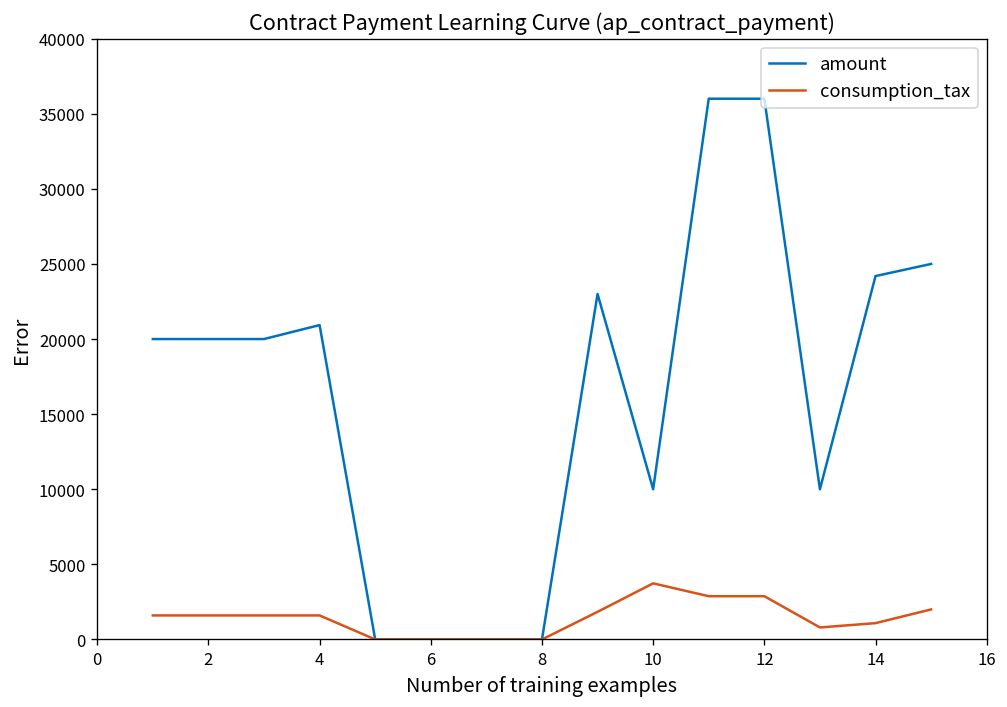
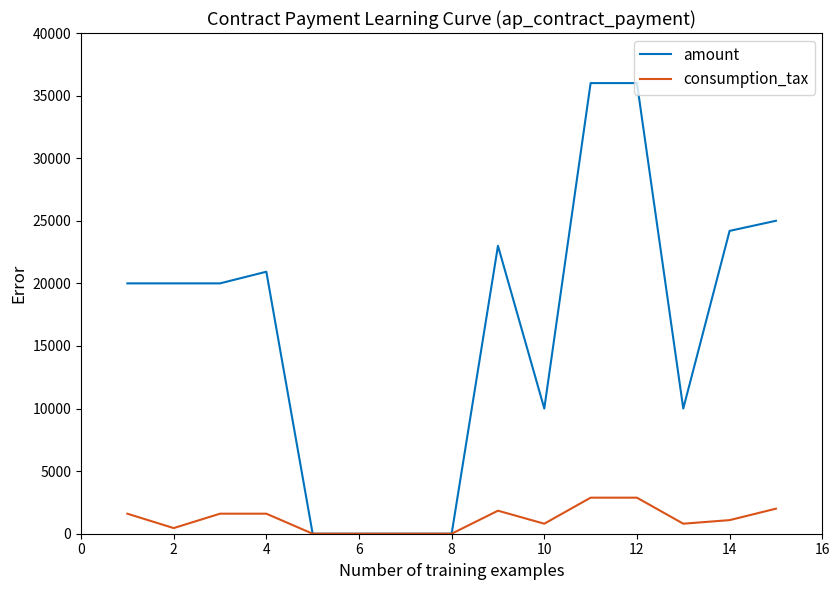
  {
    "amount": {
      "2": 20000,
      "4": 20900,
      "10": 10000,
      "14": 24200
    },
    "consumption_tax": {
-     "2": 1600,
+     "2": 500,
      "4": 1600,
-     "10": 3700,
+     "10": 800,
      "12": 2900,
      "14": 1100
    }
  }
